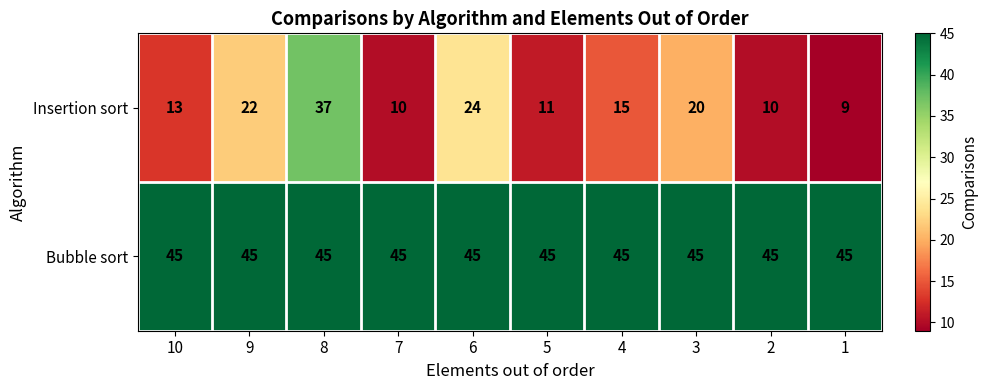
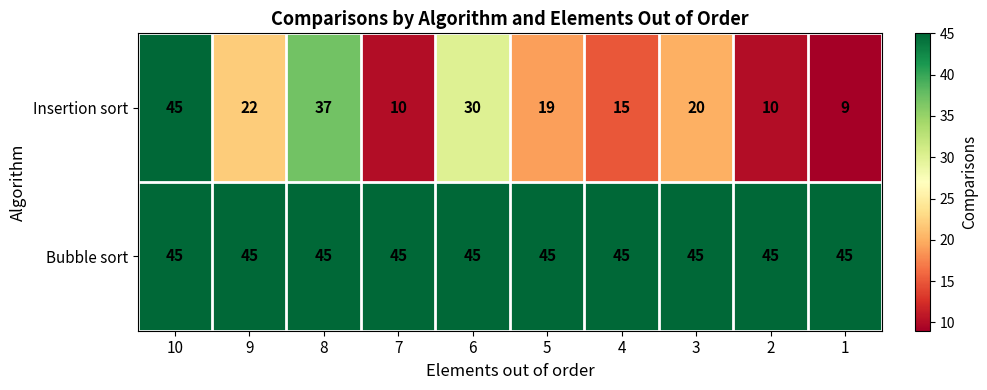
  {
    "Insertion sort": {
-     "10": 13,
+     "10": 45,
      "9": 22,
      "8": 37,
      "7": 10,
-     "6": 24,
-     "5": 11,
+     "6": 30,
+     "5": 19,
      "4": 15,
      "3": 20,
      "2": 10,
      "1": 9
    },
    "Bubble sort": {
      "10": 45,
      "9": 45,
      "8": 45,
      "7": 45,
      "6": 45,
      "5": 45,
      "4": 45,
      "3": 45,
      "2": 45,
      "1": 45
    }
  }
